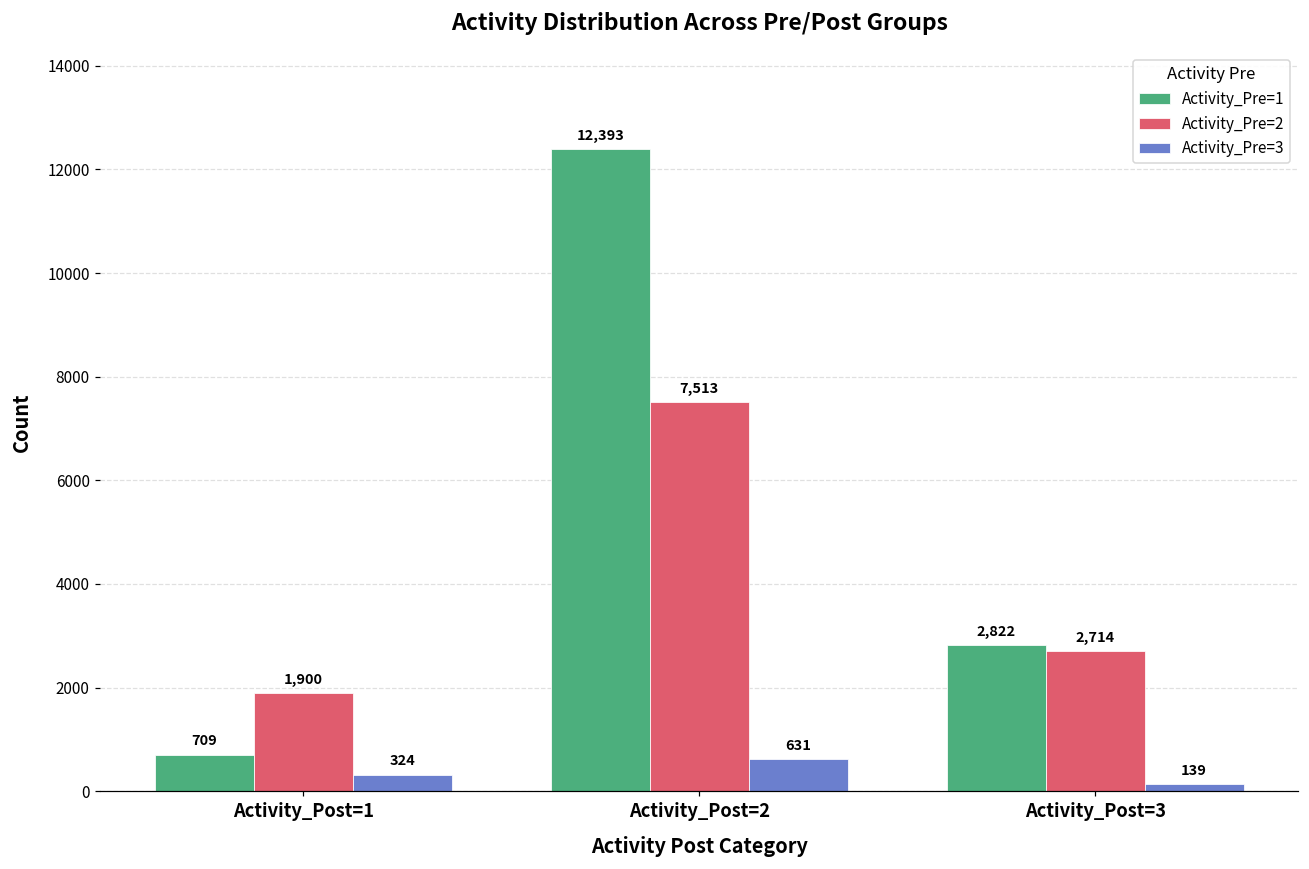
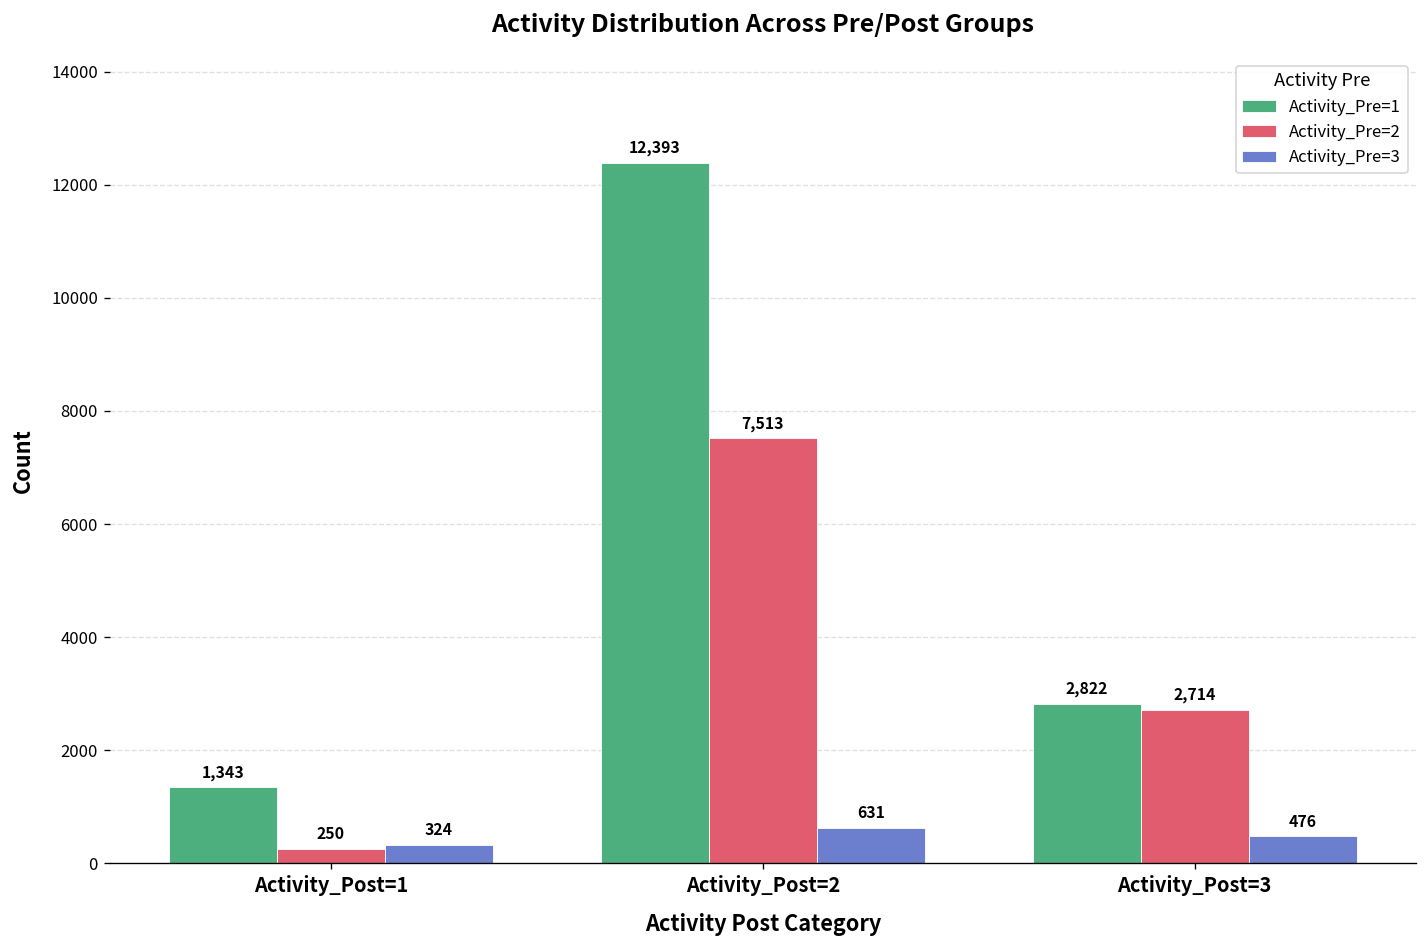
  {
    "Activity_Pre=1": {
-     "Activity_Post=1": "709",
+     "Activity_Post=1": "1,343",
      "Activity_Post=2": "12,393",
      "Activity_Post=3": "2,822"
    },
    "Activity_Pre=2": {
-     "Activity_Post=1": "1,900",
+     "Activity_Post=1": "250",
      "Activity_Post=2": "7,513",
      "Activity_Post=3": "2,714"
    },
    "Activity_Pre=3": {
      "Activity_Post=1": "324",
      "Activity_Post=2": "631",
-     "Activity_Post=3": "139"
+     "Activity_Post=3": "476"
    }
  }
